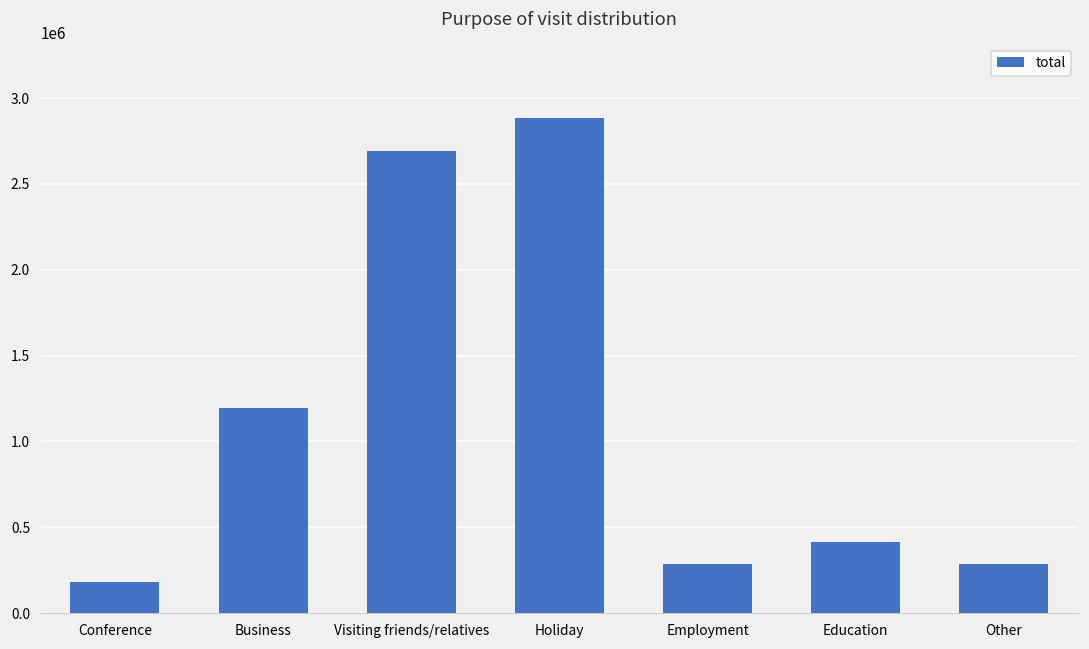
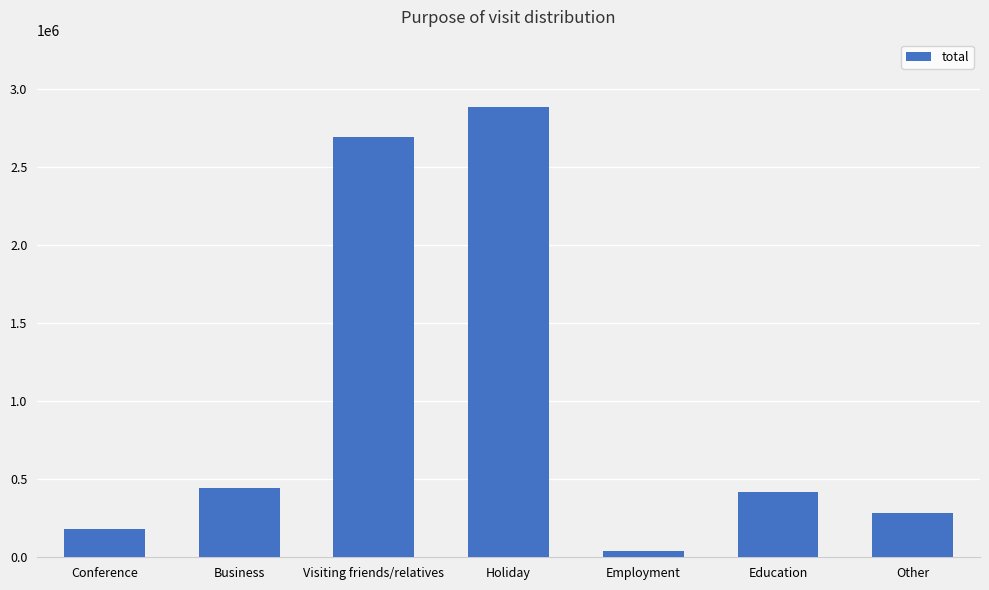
  {
    "Conference": 180000,
-   "Business": 1200000,
+   "Business": 450000,
    "Visiting friends/relatives": 2690000,
    "Holiday": 2890000,
-   "Employment": 290000,
+   "Employment": 40000,
    "Education": 420000,
    "Other": 280000
  }
